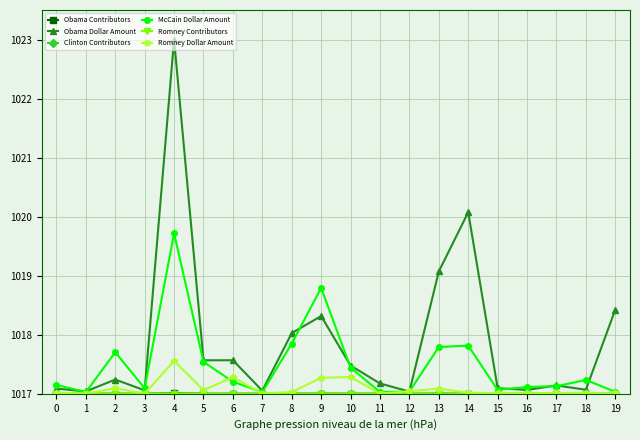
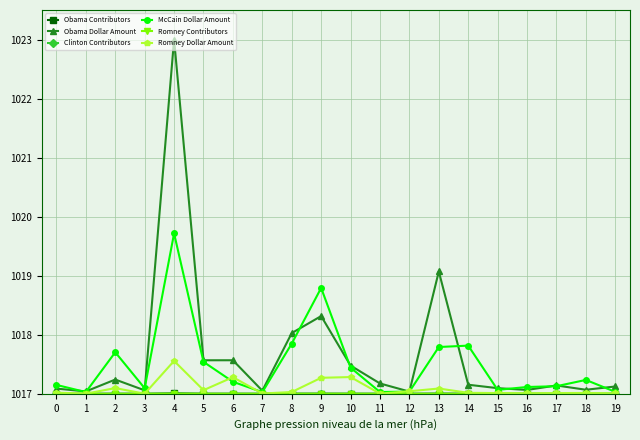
  {
    "Obama Dollar Amount": {
      "0": 1017.1,
      "2": 1017.2,
      "6": 1017.6,
      "8": 1018.0,
      "9": 1018.3,
      "11": 1017.2,
      "13": 1019.1,
-     "14": 1020.1,
+     "14": 1017.2,
      "16": 1017.1,
      "18": 1017.1,
-     "19": 1018.4
+     "19": 1017.1
    },
    "McCain Dollar Amount": {
      "0": 1017.2,
      "2": 1017.7,
      "4": 1019.7,
      "6": 1017.2,
      "8": 1017.8,
      "9": 1018.8,
      "13": 1017.8,
      "14": 1017.8,
      "16": 1017.1,
      "18": 1017.2
    },
    "Romney Dollar Amount": {
      "2": 1017.1,
      "4": 1017.6,
      "5": 1017.1,
      "6": 1017.3,
      "9": 1017.3,
      "10": 1017.3,
      "13": 1017.1
    }
  }
